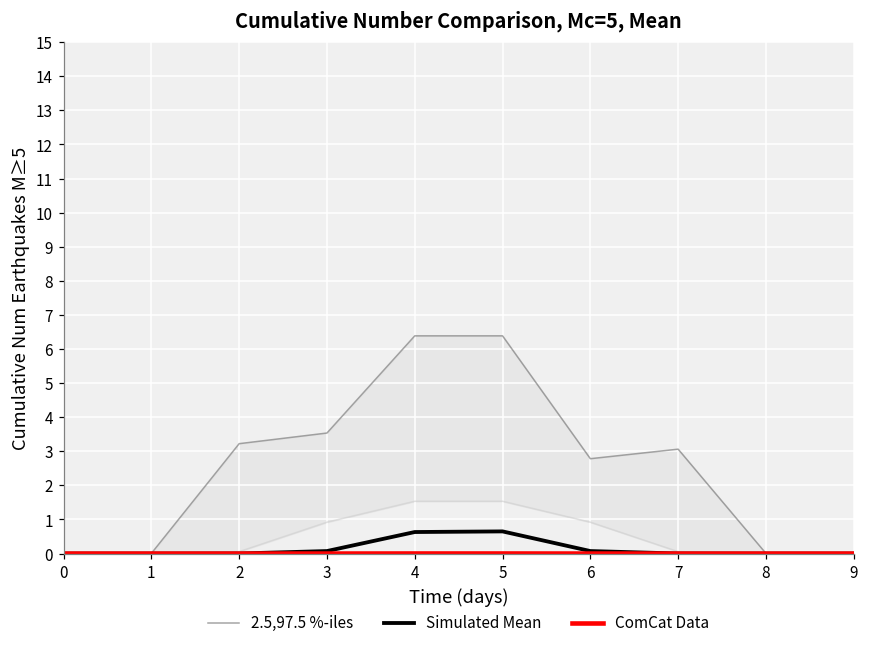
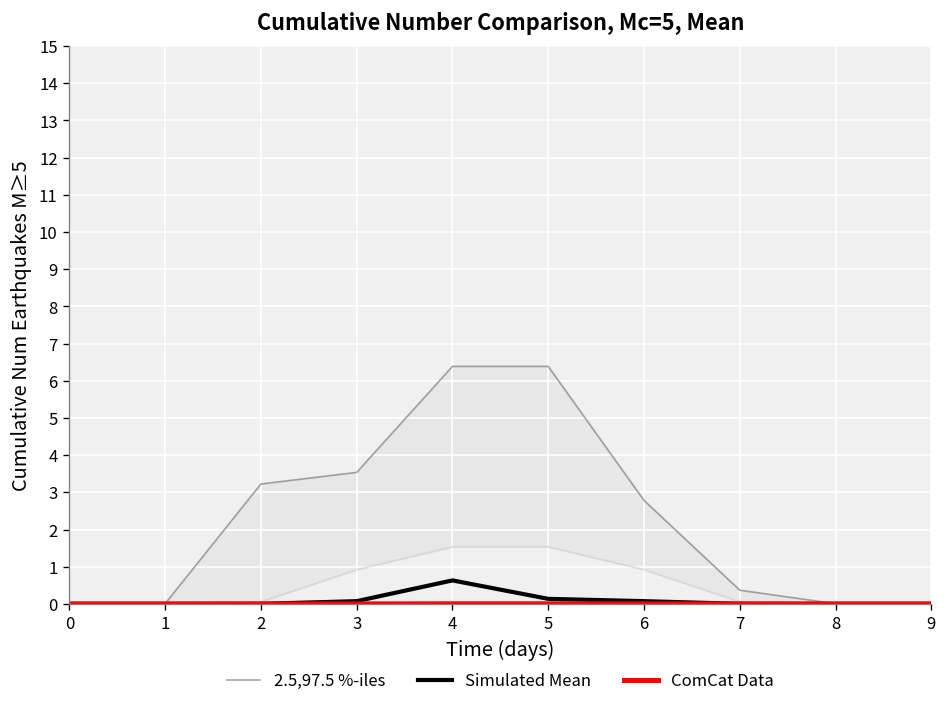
  {
    "2.5,97.5 %-iles": {
      "2": 3.2,
      "3": 3.5,
      "4": 6.4,
      "5": 6.4,
      "6": 2.8,
-     "7": 3.1
+     "7": 0.4
    },
    "Simulated Mean": {
      "4": 0.6,
-     "5": 0.7
+     "5": 0.1
    },
    "ComCat Data": {
      "4": 0.0,
      "5": 0.0
    }
  }
